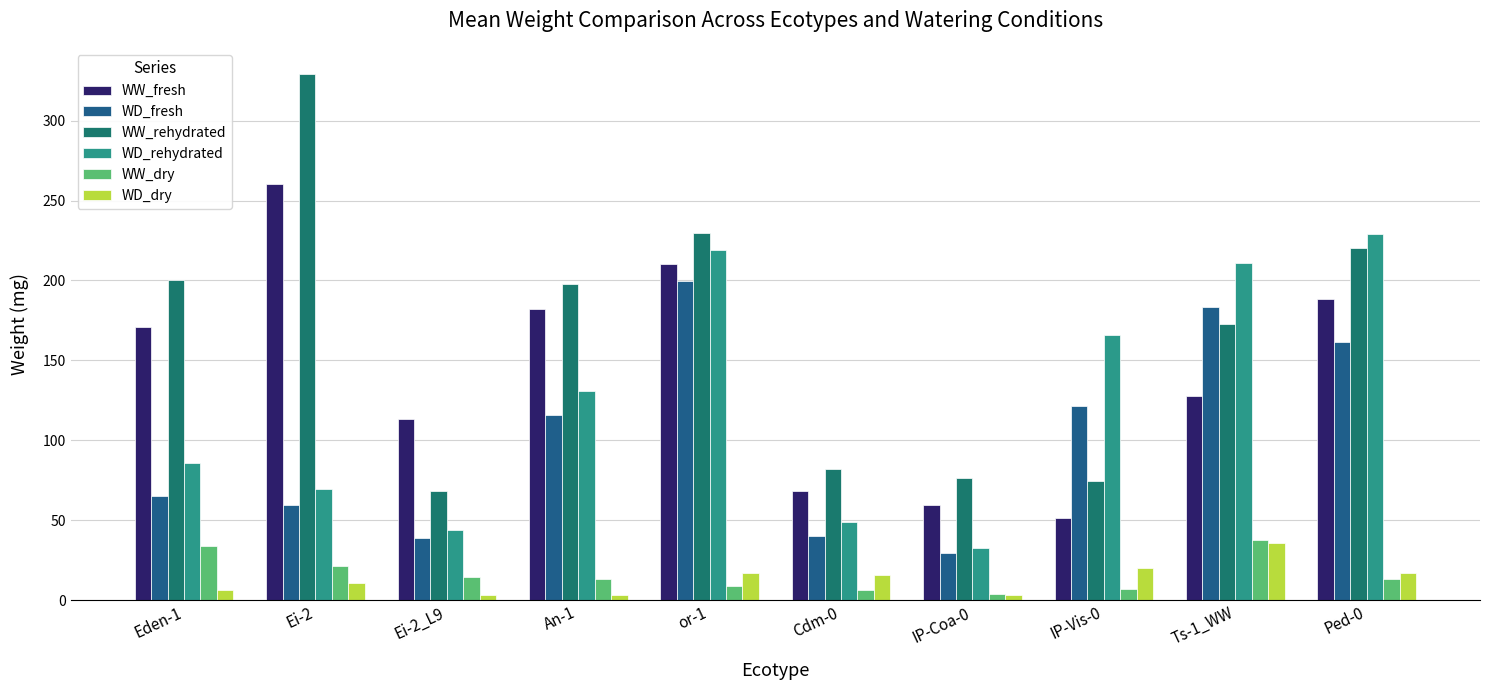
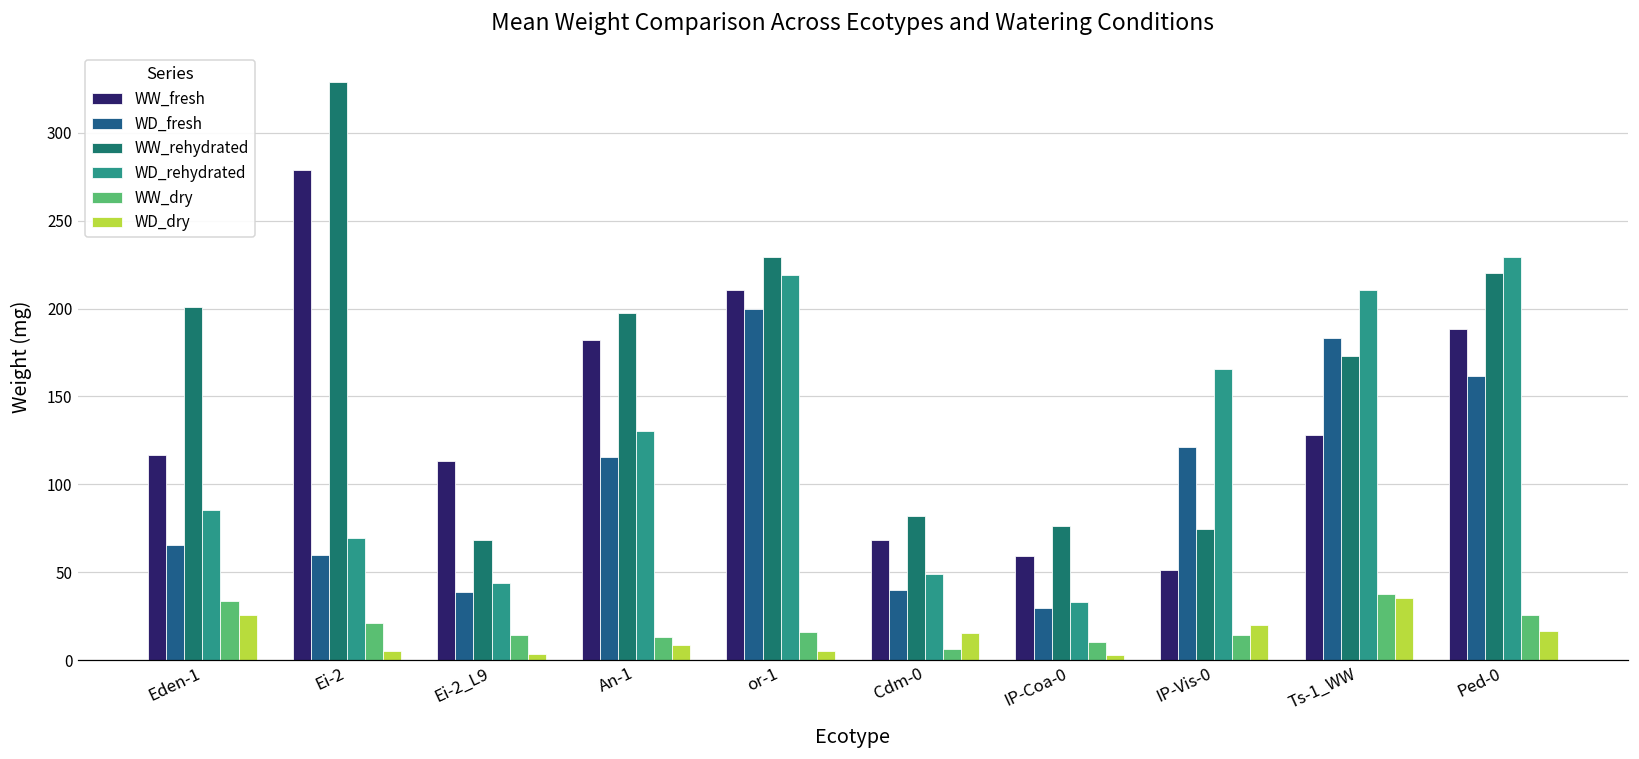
  {
    "WW_fresh": {
-     "Eden-1": 171,
-     "Ei-2": 261,
+     "Eden-1": 117,
+     "Ei-2": 279,
      "Ei-2_L9": 113,
      "An-1": 182,
      "or-1": 210,
      "Cdm-0": 69,
      "IP-Coa-0": 59,
      "IP-Vis-0": 51,
      "Ts-1_WW": 128,
      "Ped-0": 188
    },
    "WW_dry": {
      "Eden-1": 34,
      "Ei-2": 21,
      "Ei-2_L9": 14,
      "An-1": 13,
-     "or-1": 9,
+     "or-1": 16,
      "Cdm-0": 7,
-     "IP-Coa-0": 4,
-     "IP-Vis-0": 7,
+     "IP-Coa-0": 10,
+     "IP-Vis-0": 14,
      "Ts-1_WW": 38,
-     "Ped-0": 13
+     "Ped-0": 26
    },
    "WD_dry": {
-     "Eden-1": 6,
-     "Ei-2": 11,
+     "Eden-1": 26,
+     "Ei-2": 5,
      "Ei-2_L9": 3,
-     "An-1": 3,
-     "or-1": 17,
+     "An-1": 9,
+     "or-1": 5,
      "Cdm-0": 16,
      "IP-Coa-0": 3,
      "IP-Vis-0": 20,
      "Ts-1_WW": 36,
      "Ped-0": 17
    }
  }
